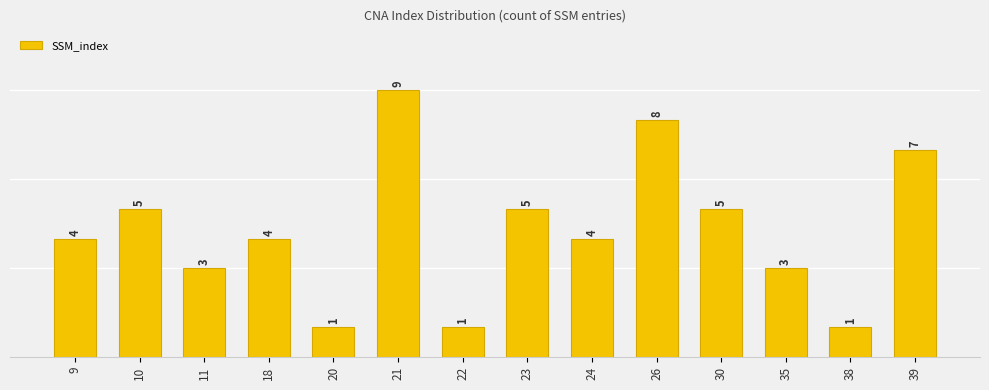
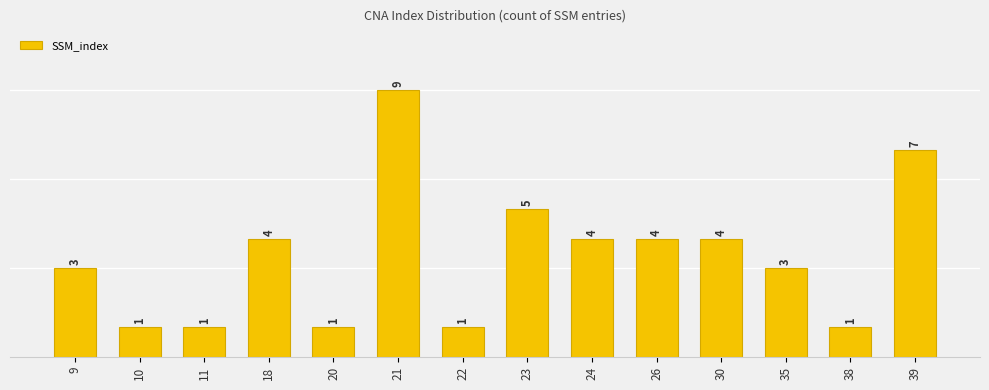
  {
-   "9": 4,
-   "10": 5,
-   "11": 3,
+   "9": 3,
+   "10": 1,
+   "11": 1,
    "18": 4,
    "20": 1,
    "21": 9,
    "22": 1,
    "23": 5,
    "24": 4,
-   "26": 8,
-   "30": 5,
+   "26": 4,
+   "30": 4,
    "35": 3,
    "38": 1,
    "39": 7
  }
